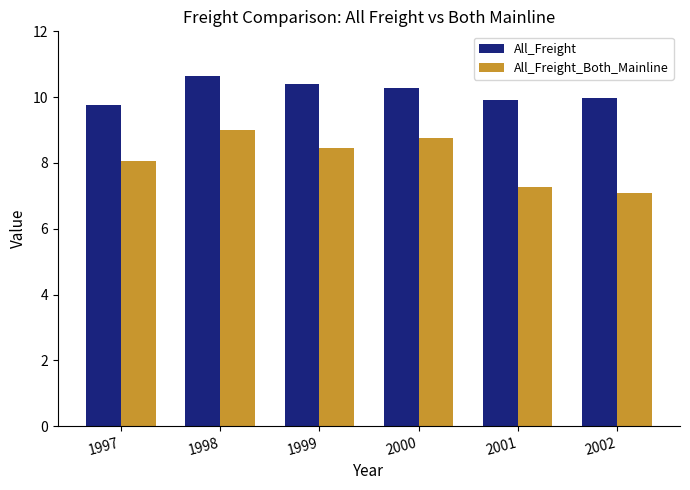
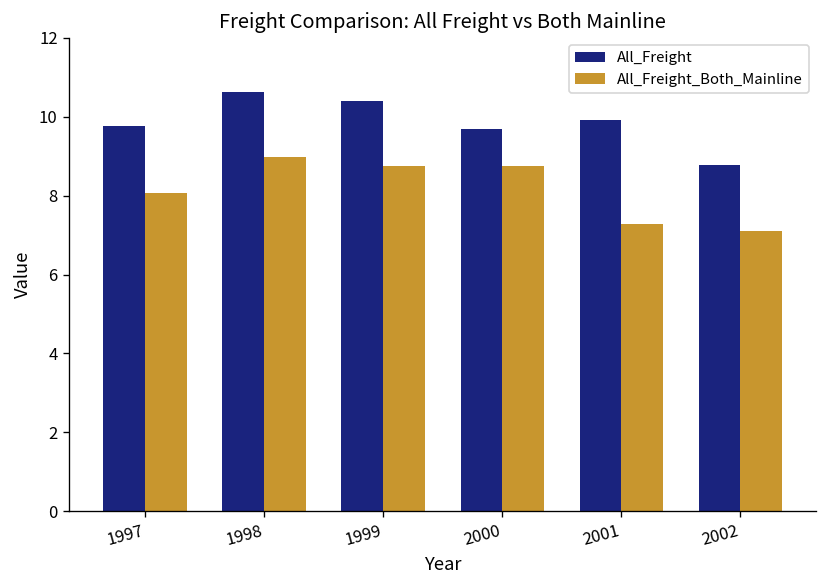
  {
    "All_Freight": {
      "1997": 9.8,
      "1998": 10.6,
      "1999": 10.4,
-     "2000": 10.3,
+     "2000": 9.7,
      "2001": 9.9,
-     "2002": 10.0
+     "2002": 8.8
    },
    "All_Freight_Both_Mainline": {
      "1997": 8.1,
      "1998": 9.0,
-     "1999": 8.5,
+     "1999": 8.7,
      "2000": 8.8,
      "2001": 7.3,
      "2002": 7.1
    }
  }
